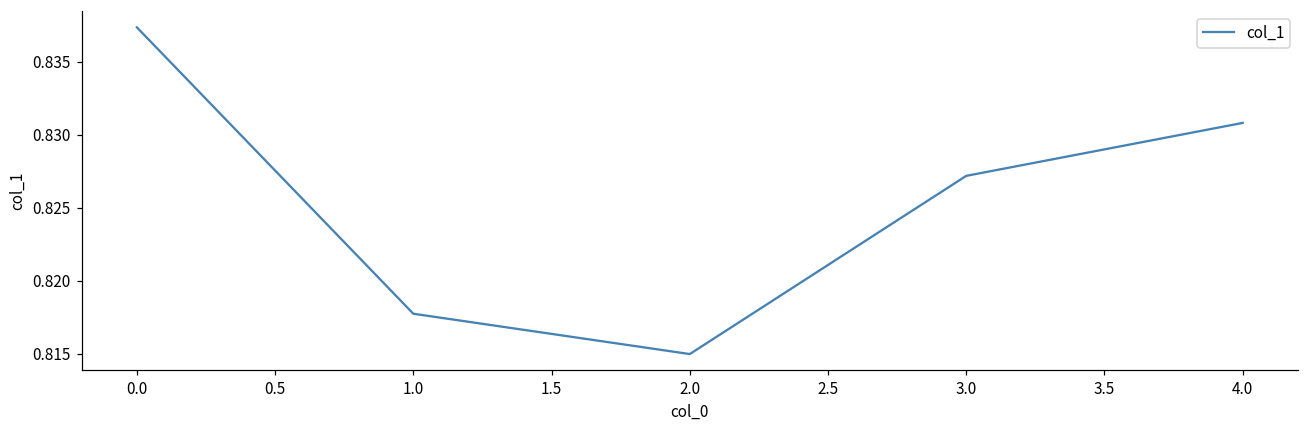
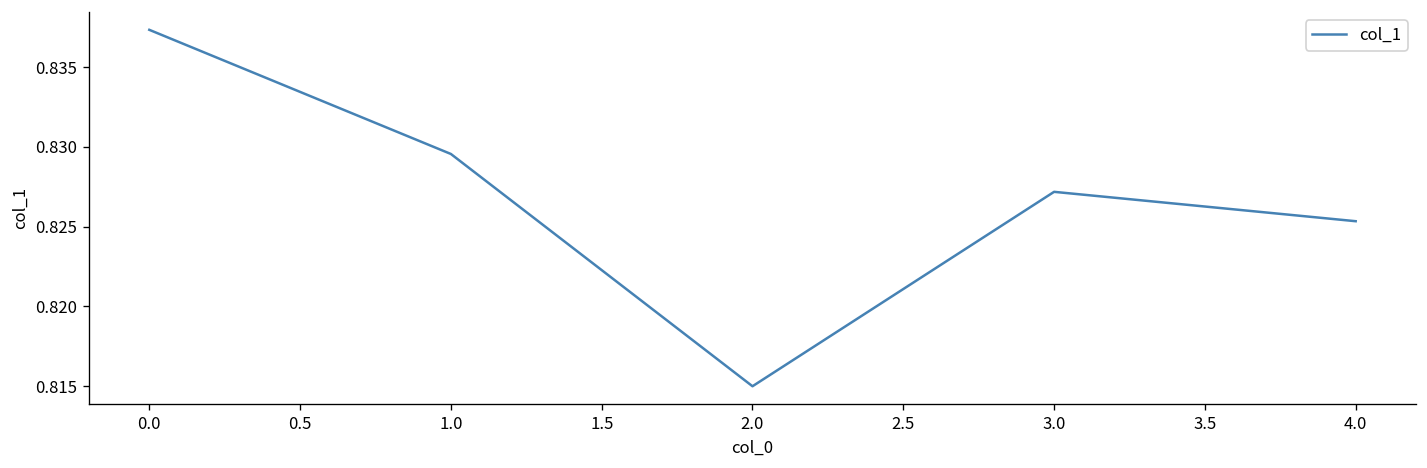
  {
    "0.0": 0.8373,
-   "1.0": 0.8178,
+   "1.0": 0.8296,
    "2.0": 0.8150,
    "3.0": 0.8272,
-   "4.0": 0.8308
+   "4.0": 0.8253
  }
